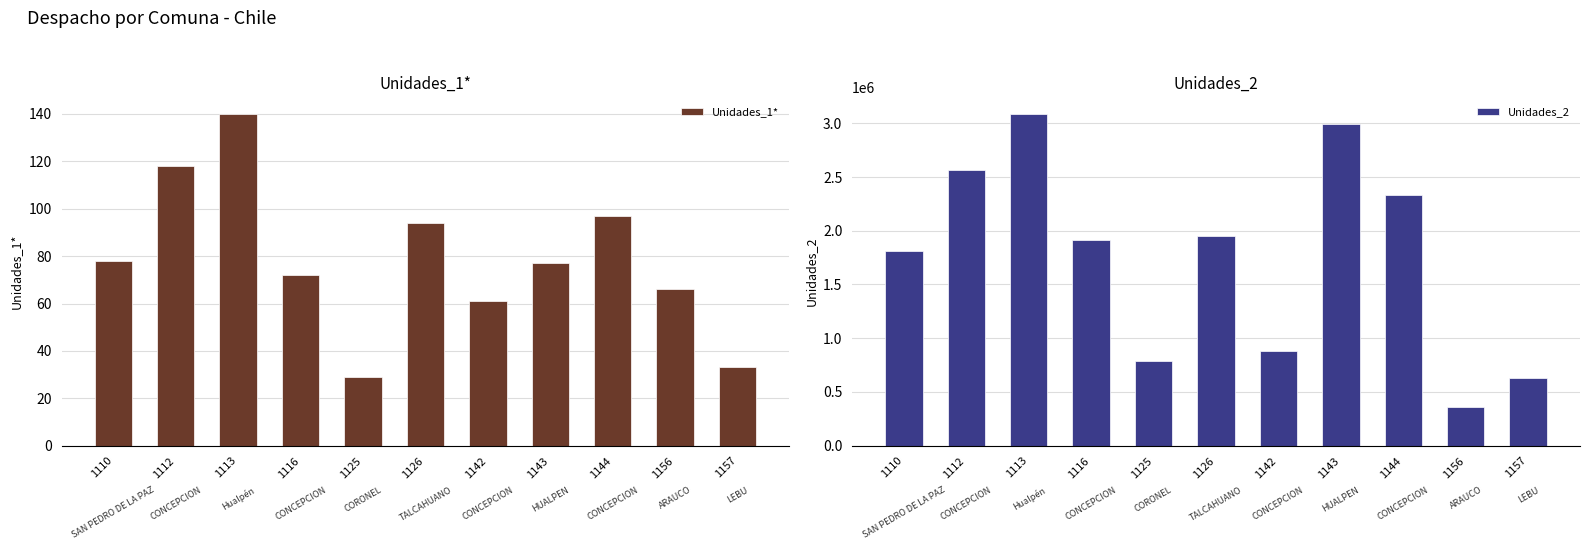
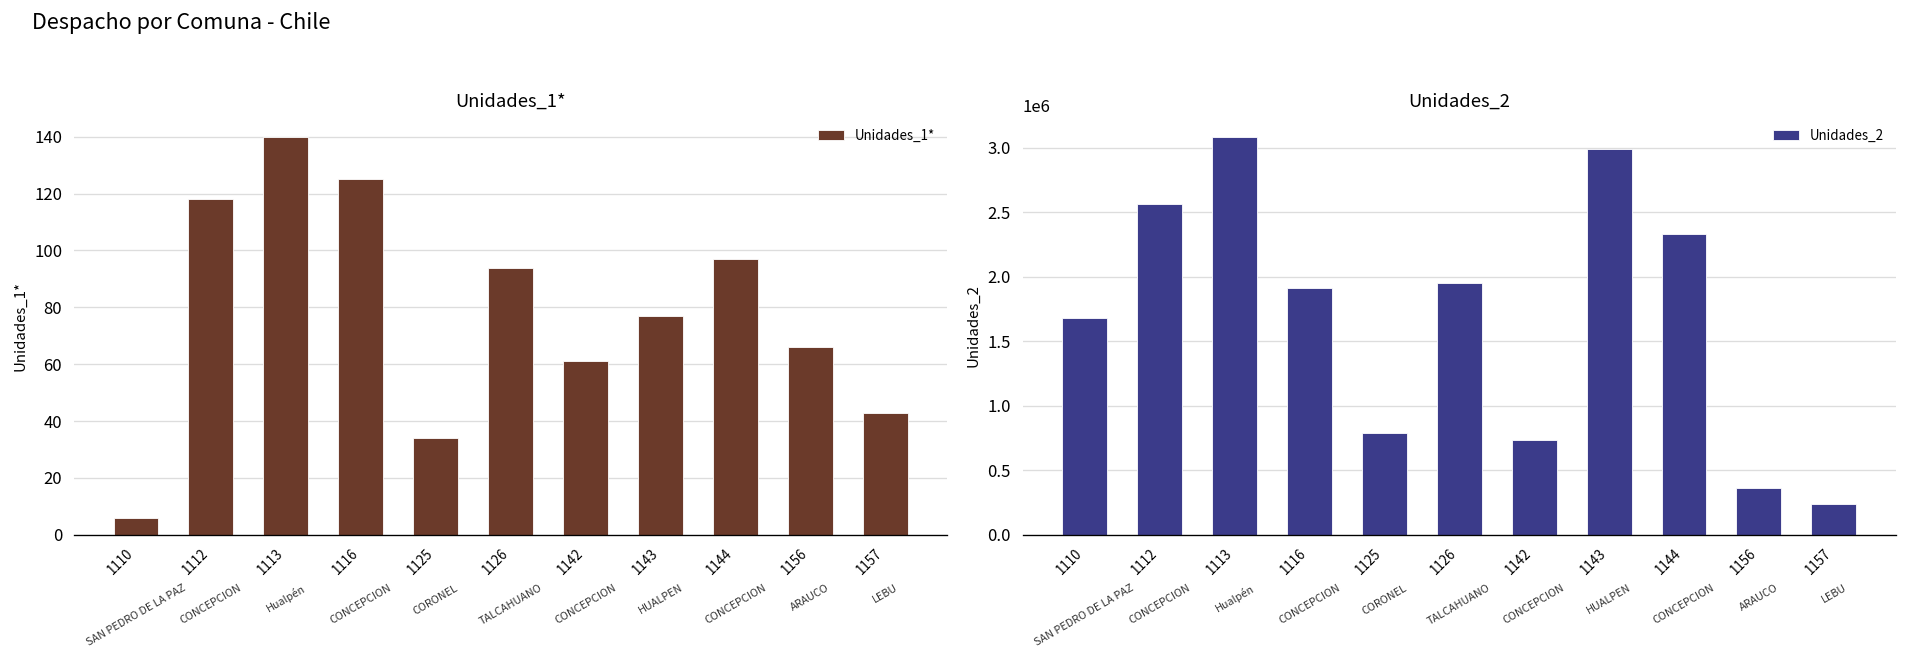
  {
    "Unidades_1*": {
-     "1110": 78,
+     "1110": 6,
      "1112": 118,
      "1113": 140,
-     "1116": 72,
-     "1125": 29,
+     "1116": 125,
+     "1125": 34,
      "1126": 94,
      "1142": 61,
      "1143": 77,
      "1144": 97,
      "1156": 66,
-     "1157": 33
+     "1157": 43
    },
    "Unidades_2": {
-     "1110": 1810000,
+     "1110": 1680000,
      "1112": 2570000,
      "1113": 3090000,
      "1116": 1910000,
      "1125": 790000,
      "1126": 1950000,
-     "1142": 880000,
+     "1142": 740000,
      "1143": 2990000,
      "1144": 2330000,
      "1156": 360000,
-     "1157": 630000
+     "1157": 240000
    }
  }
